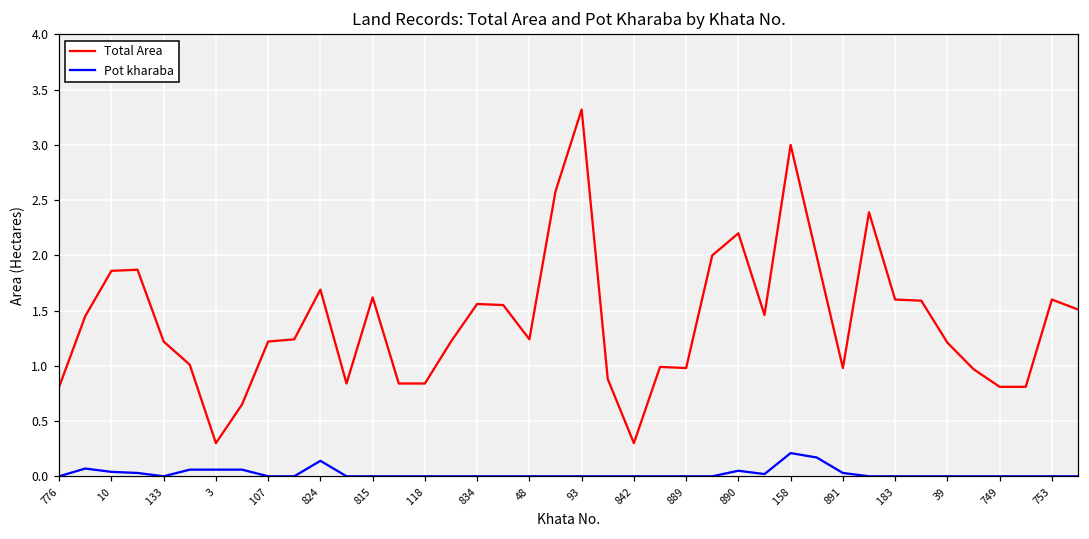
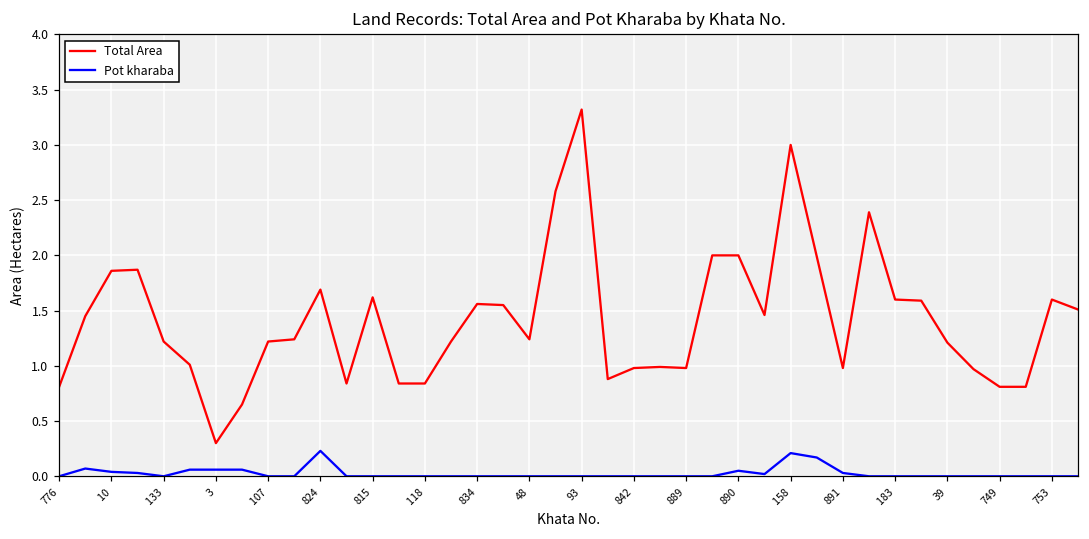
  {
    "Total Area": {
      "776": 0.81,
      "10": 1.86,
      "133": 1.22,
      "107": 1.22,
      "824": 1.69,
      "815": 1.62,
      "118": 0.84,
      "834": 1.56,
      "48": 1.24,
      "93": 3.32,
-     "842": 0.30,
+     "842": 0.98,
      "889": 0.98,
-     "890": 2.2,
+     "890": 2.0,
      "158": 3.00,
      "891": 0.98,
      "183": 1.60,
      "749": 0.81,
      "753": 1.60
    },
    "Pot kharaba": {
      "776": 0.00,
      "10": 0.04,
      "133": 0.00,
      "107": 0.00,
-     "824": 0.14,
+     "824": 0.23,
      "815": 0.00,
      "118": 0.00,
      "834": 0.00,
      "48": 0.00,
      "93": 0.00,
      "842": 0.00,
      "889": 0.00,
      "890": 0.05,
      "158": 0.21,
      "891": 0.03,
      "183": 0.00,
      "749": 0.00,
      "753": 0.00
    }
  }
